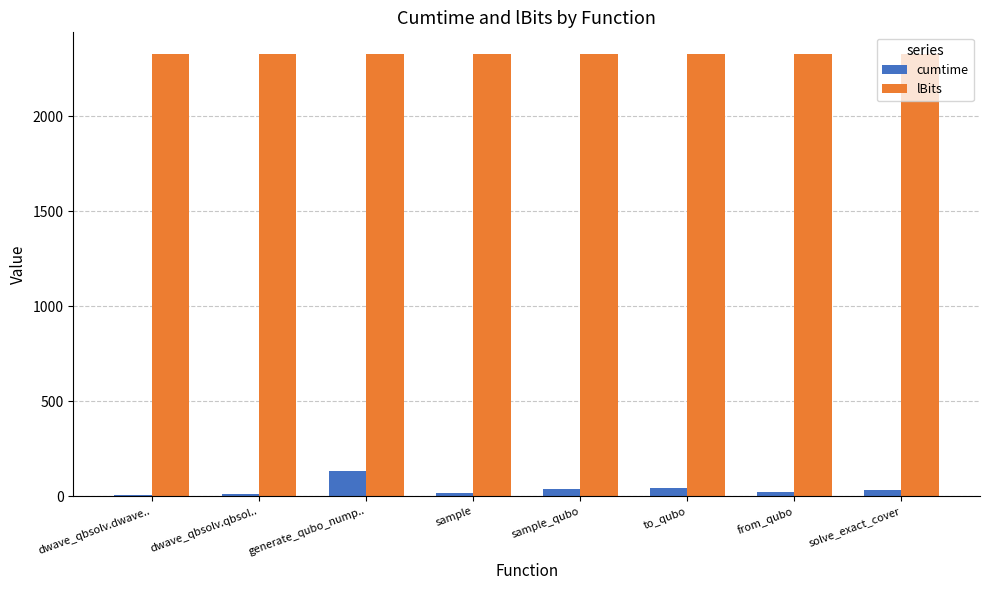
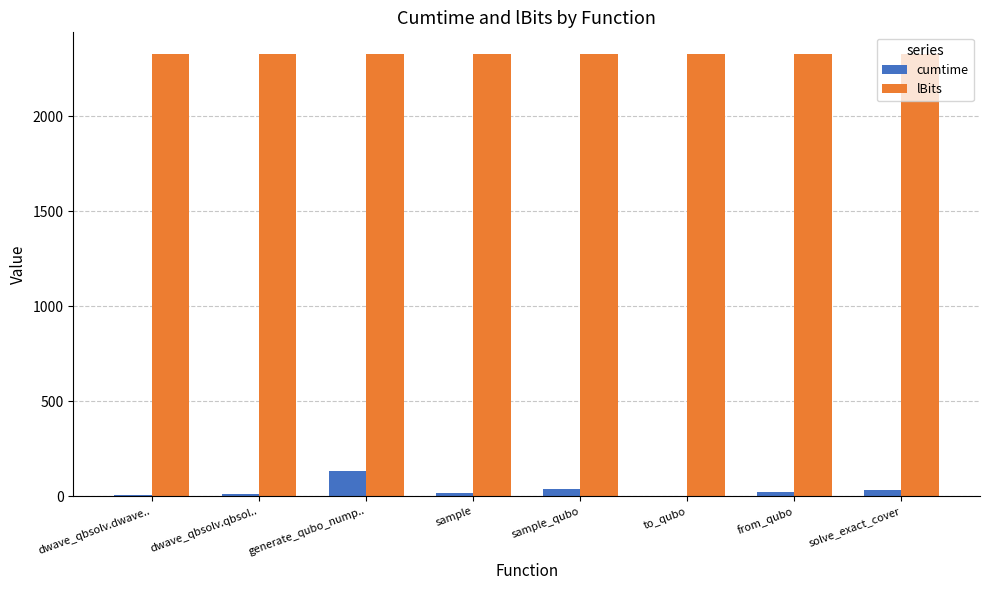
  {
    "cumtime": {
      "generate_qubo_nump..": 130,
      "sample": 10,
      "sample_qubo": 40,
-     "to_qubo": 40,
+     "to_qubo": 0,
      "from_qubo": 20,
      "solve_exact_cover": 30
    },
    "lBits": {
      "dwave_qbsolv.dwave..": 2330,
      "dwave_qbsolv.qbsol..": 2330,
      "generate_qubo_nump..": 2330,
      "sample": 2330,
      "sample_qubo": 2330,
      "to_qubo": 2330,
      "from_qubo": 2330
    }
  }
